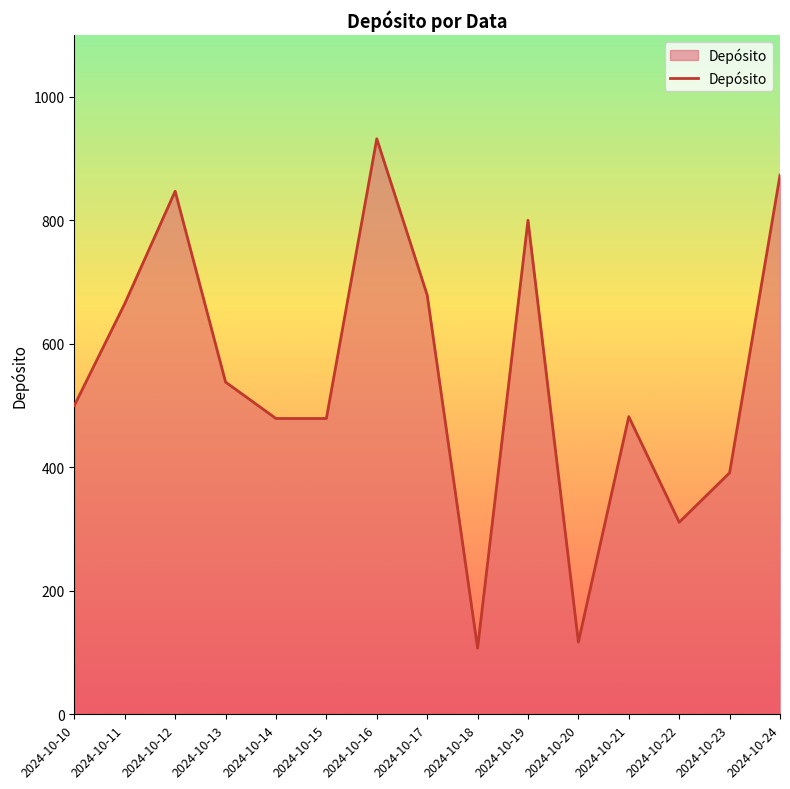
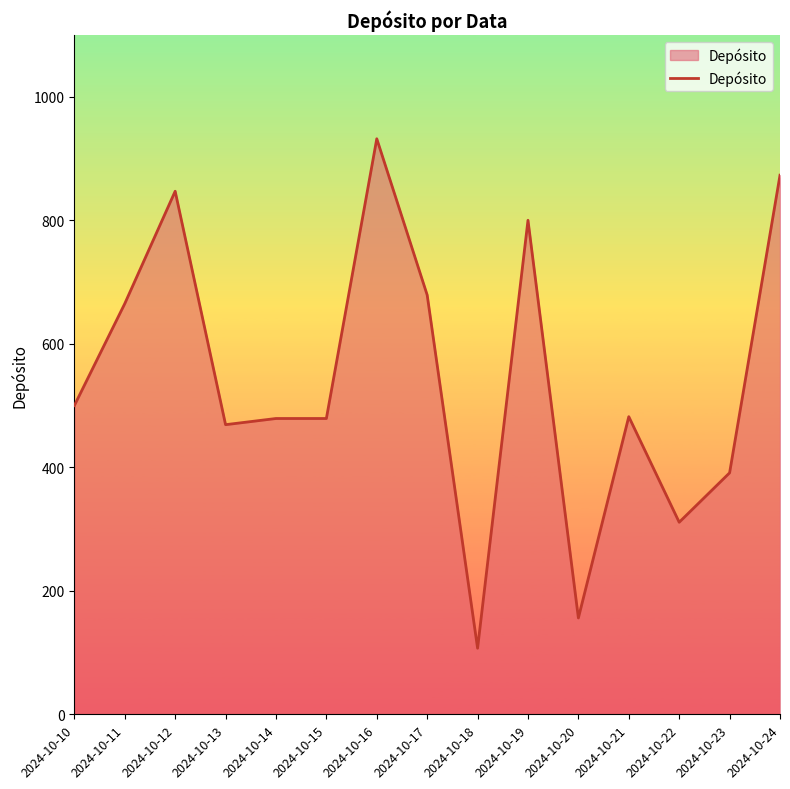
  {
    "2024-10-10": 500,
    "2024-10-11": 670,
    "2024-10-12": 850,
-   "2024-10-13": 540,
+   "2024-10-13": 470,
    "2024-10-14": 480,
    "2024-10-15": 480,
    "2024-10-16": 930,
    "2024-10-17": 680,
    "2024-10-18": 110,
    "2024-10-19": 800,
-   "2024-10-20": 120,
+   "2024-10-20": 160,
    "2024-10-21": 480,
    "2024-10-22": 310,
    "2024-10-23": 390,
    "2024-10-24": 870
  }
